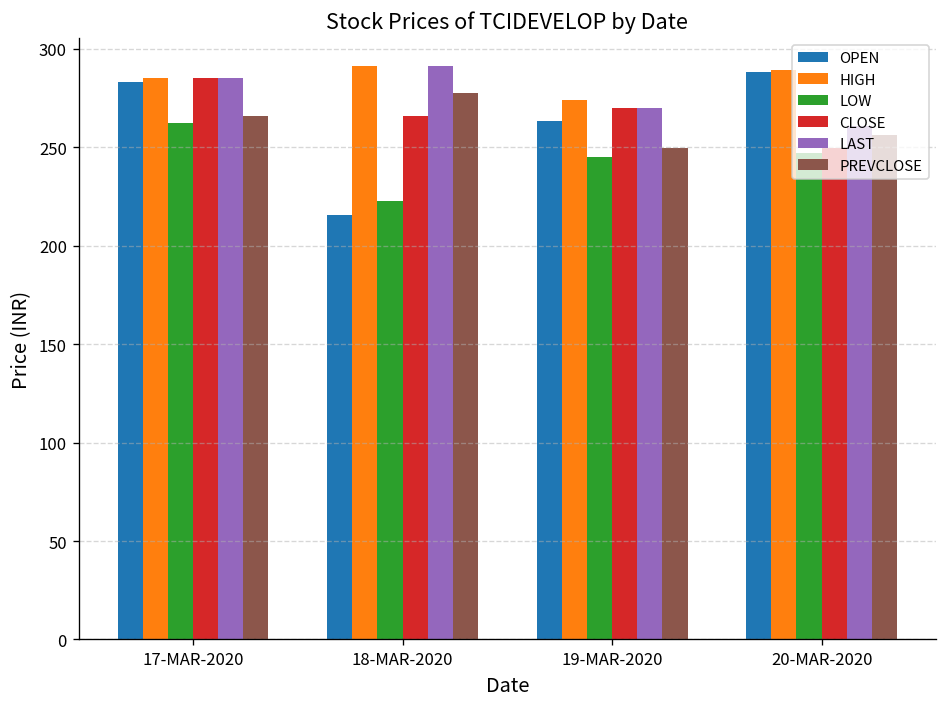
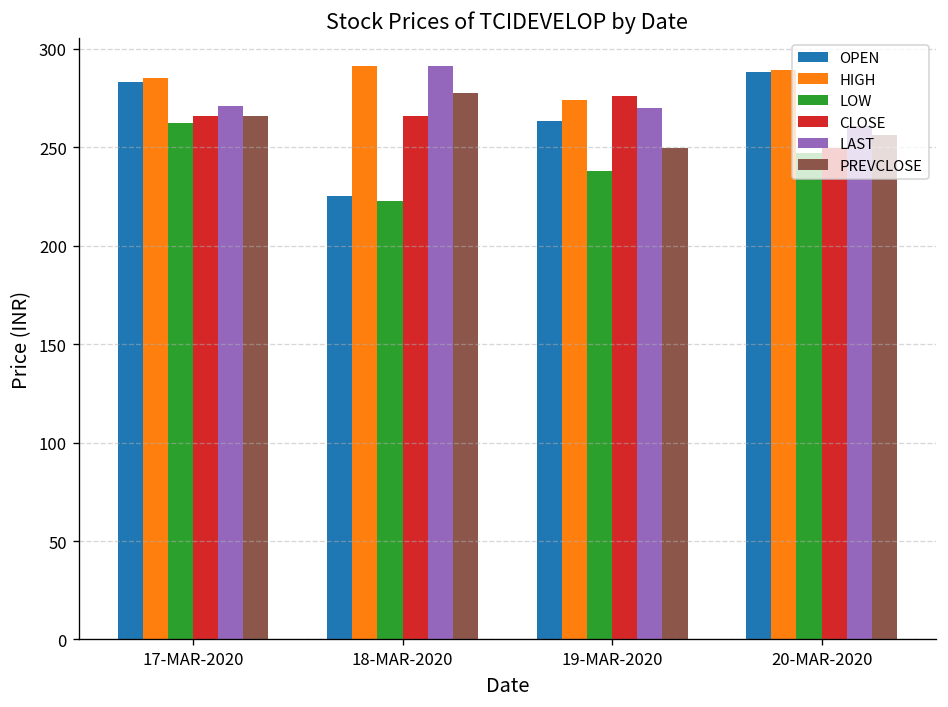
  {
    "OPEN": {
      "17-MAR-2020": 283,
-     "18-MAR-2020": 216,
+     "18-MAR-2020": 225,
      "19-MAR-2020": 263,
      "20-MAR-2020": 288
    },
    "HIGH": {
      "17-MAR-2020": 285,
      "18-MAR-2020": 291,
      "19-MAR-2020": 274,
      "20-MAR-2020": 289
    },
    "LOW": {
      "17-MAR-2020": 262,
      "18-MAR-2020": 223,
-     "19-MAR-2020": 245
+     "19-MAR-2020": 238
    },
    "CLOSE": {
-     "17-MAR-2020": 285,
+     "17-MAR-2020": 266,
      "18-MAR-2020": 266,
-     "19-MAR-2020": 270
+     "19-MAR-2020": 276
    },
    "LAST": {
-     "17-MAR-2020": 285,
+     "17-MAR-2020": 271,
      "18-MAR-2020": 291,
      "19-MAR-2020": 270
    },
    "PREVCLOSE": {
      "17-MAR-2020": 266,
      "18-MAR-2020": 277,
      "19-MAR-2020": 250
    }
  }
